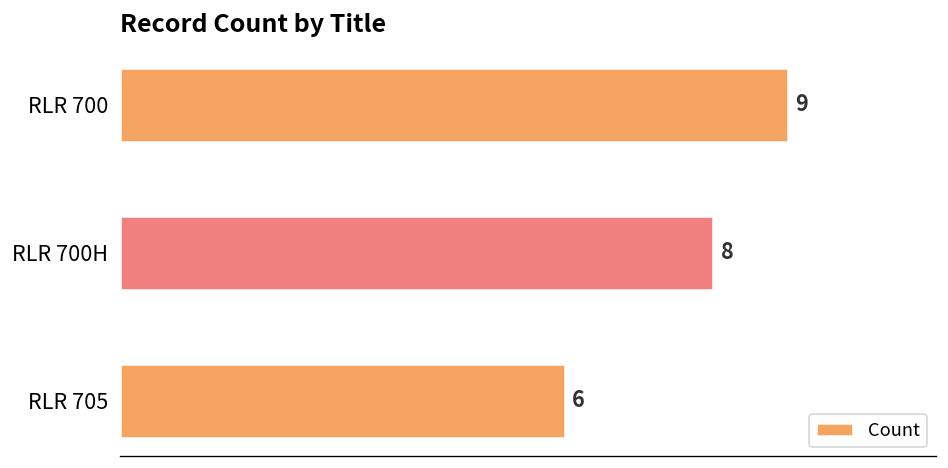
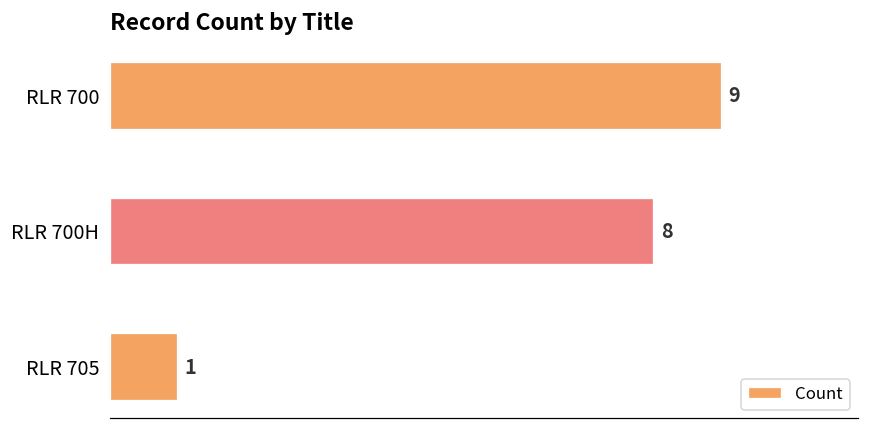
  {
    "RLR 700": 9,
    "RLR 700H": 8,
-   "RLR 705": 6
+   "RLR 705": 1
  }
